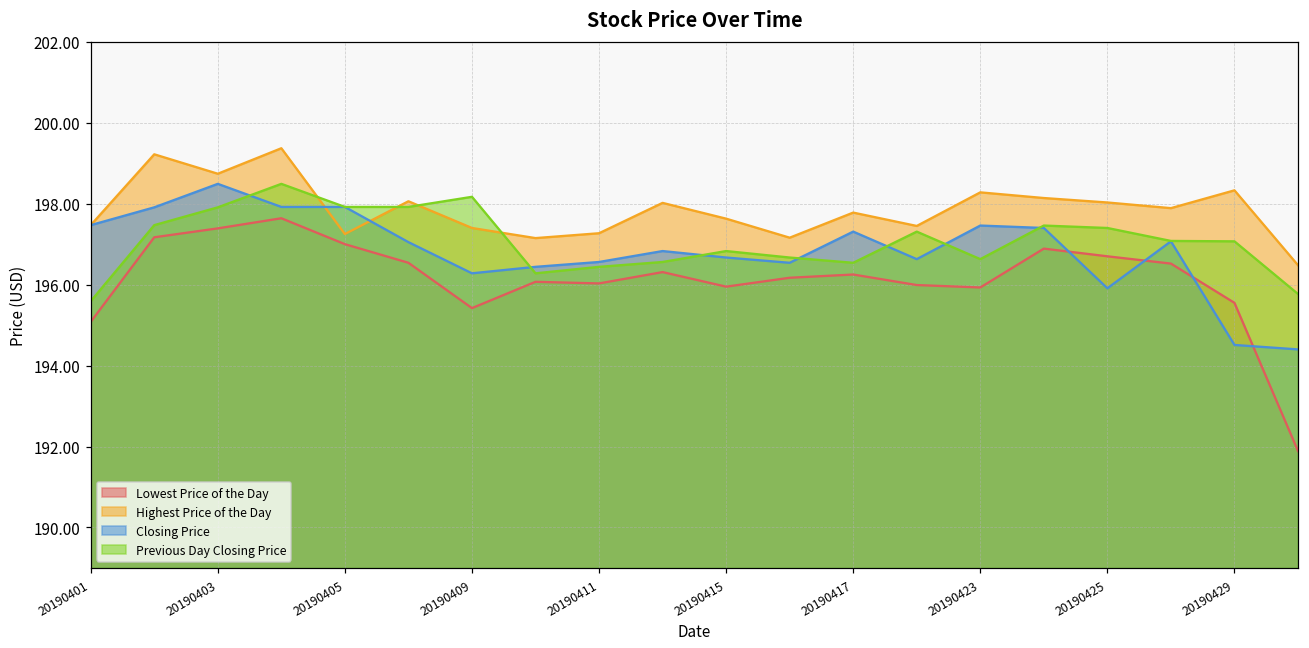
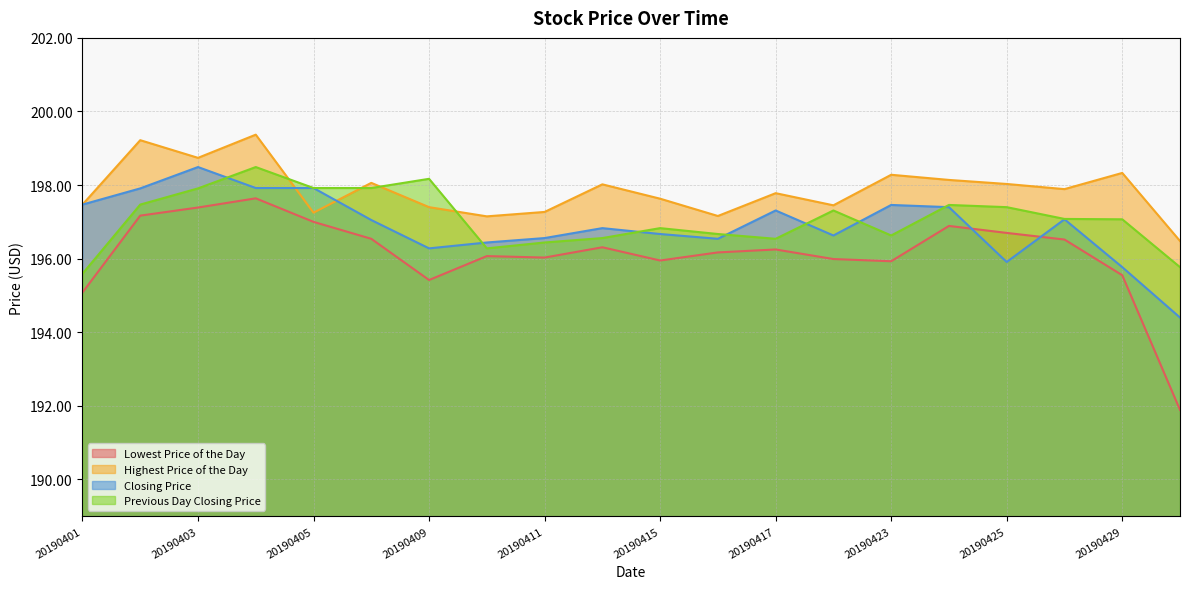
  {
    "Lowest Price of the Day": {
      "20190401": 195.1,
      "20190403": 197.4,
      "20190405": 197.0,
      "20190409": 195.4,
      "20190411": 196.0,
      "20190415": 196.0,
      "20190417": 196.3,
      "20190423": 195.9,
      "20190425": 196.7,
      "20190429": 195.6
    },
    "Highest Price of the Day": {
      "20190403": 198.7,
      "20190405": 197.3,
      "20190409": 197.4,
      "20190411": 197.3,
      "20190415": 197.6,
      "20190417": 197.8,
      "20190423": 198.3,
      "20190425": 198.0,
      "20190429": 198.3
    },
    "Closing Price": {
      "20190403": 198.5,
      "20190409": 196.3,
      "20190411": 196.6,
      "20190415": 196.7,
      "20190417": 197.3,
      "20190423": 197.5,
      "20190425": 195.9,
-     "20190429": 194.5
+     "20190429": 195.8
    },
    "Previous Day Closing Price": {
      "20190401": 195.6,
      "20190403": 197.9,
      "20190409": 198.2,
      "20190411": 196.4,
      "20190415": 196.8,
      "20190417": 196.5,
      "20190423": 196.6,
      "20190425": 197.4,
      "20190429": 197.1
    }
  }
